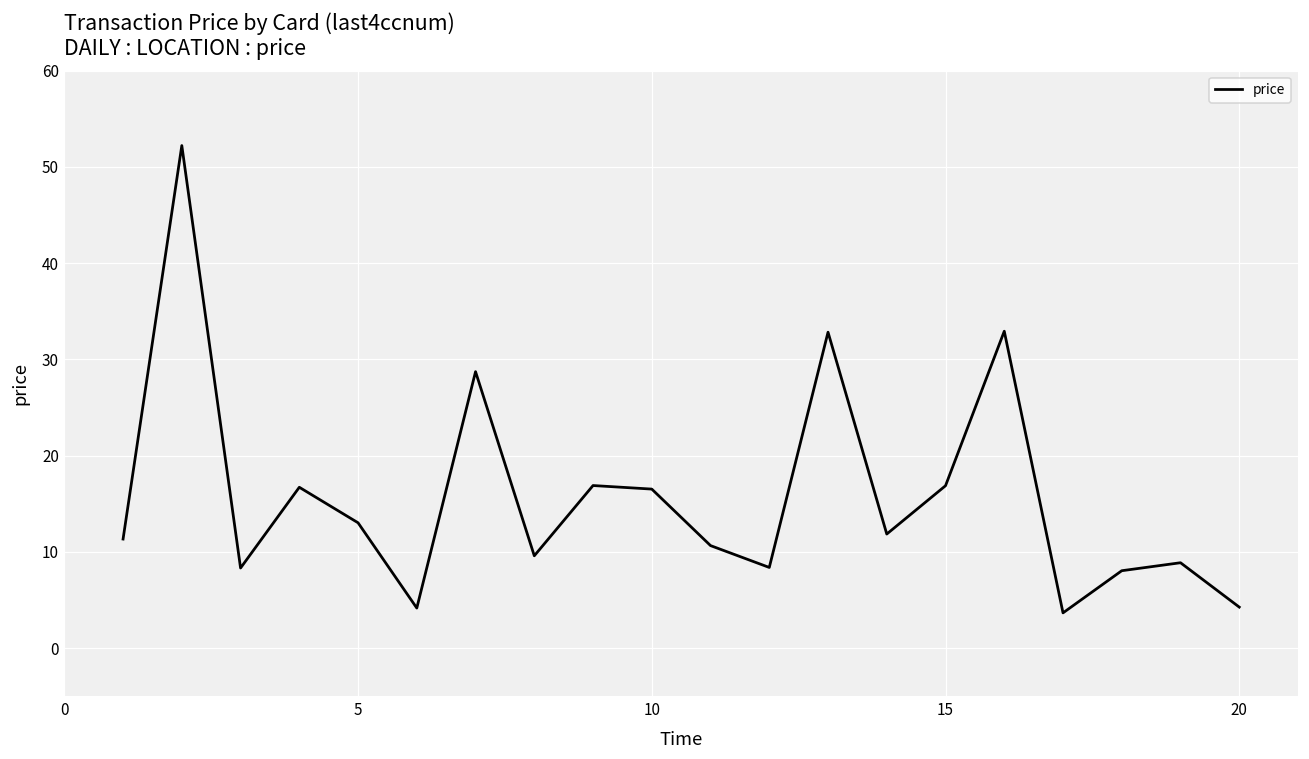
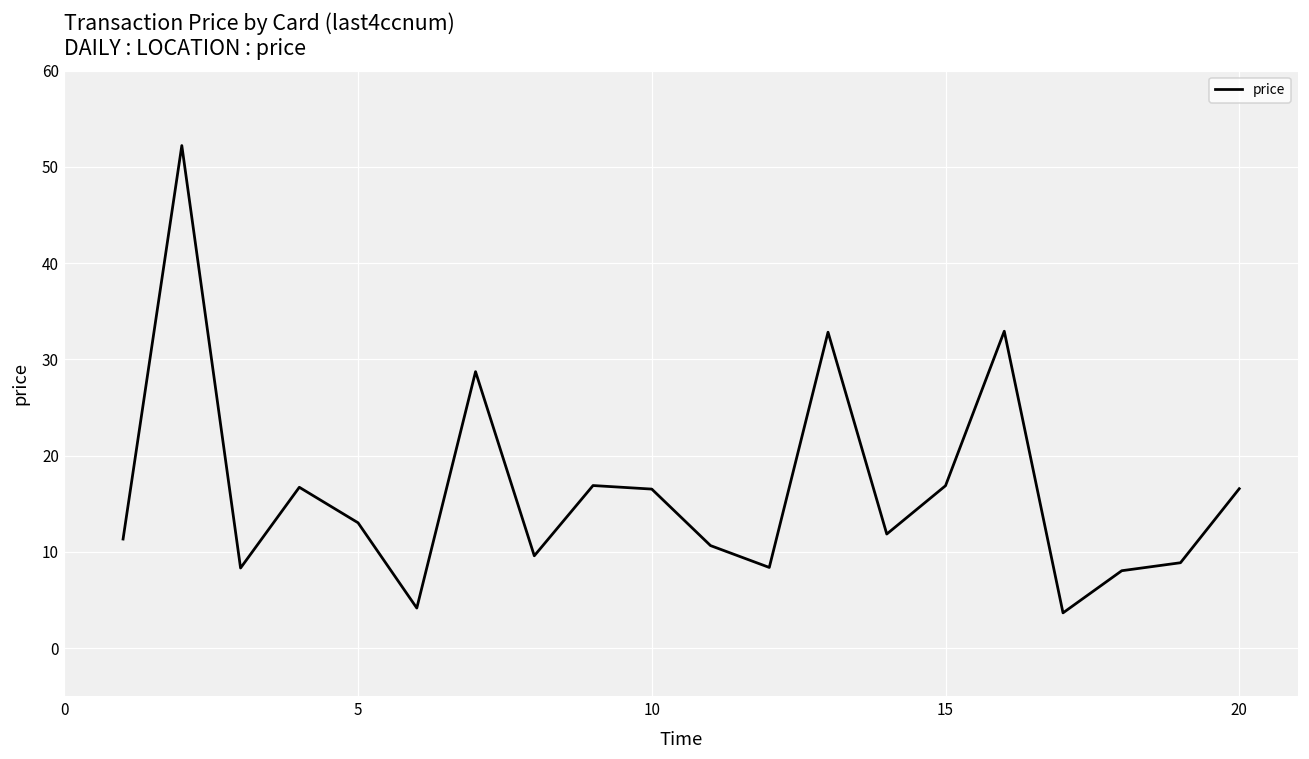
  {
    "5": 13,
    "10": 17,
    "15": 17,
-   "20": 4
+   "20": 17
  }
